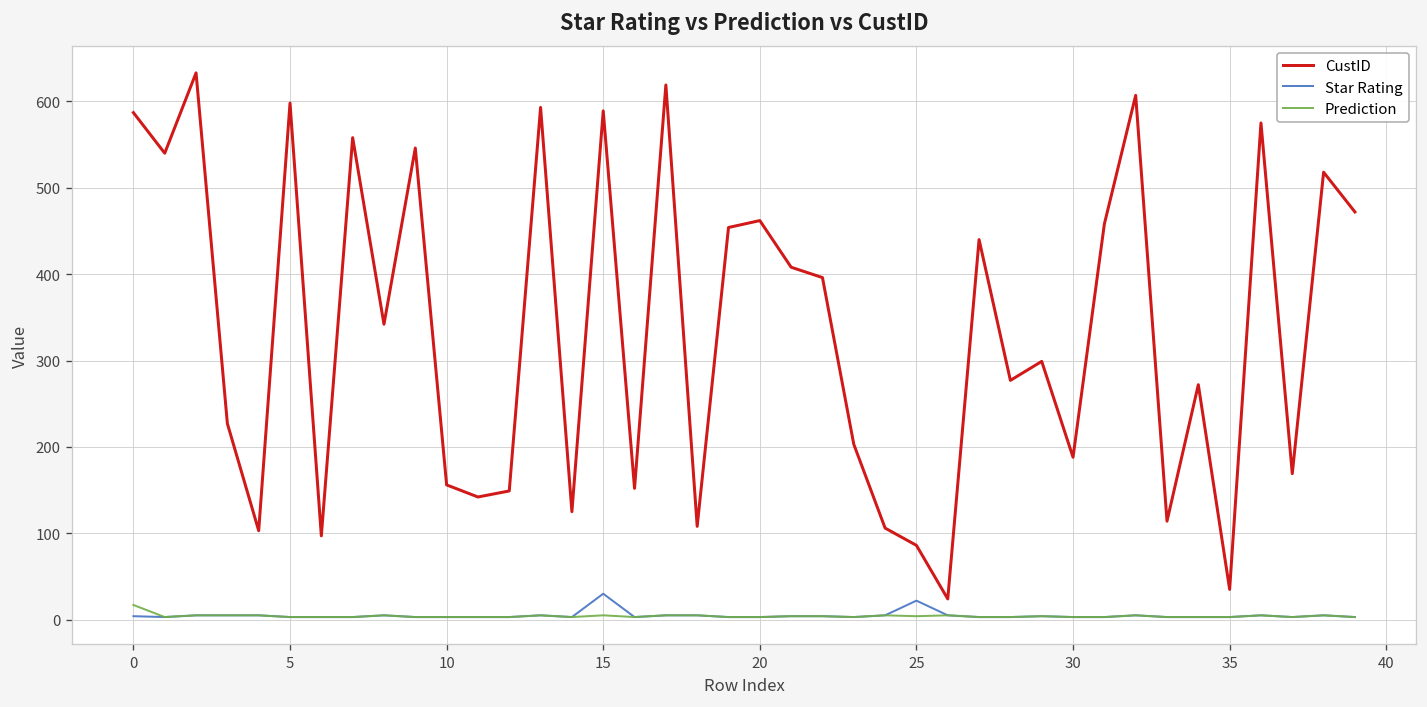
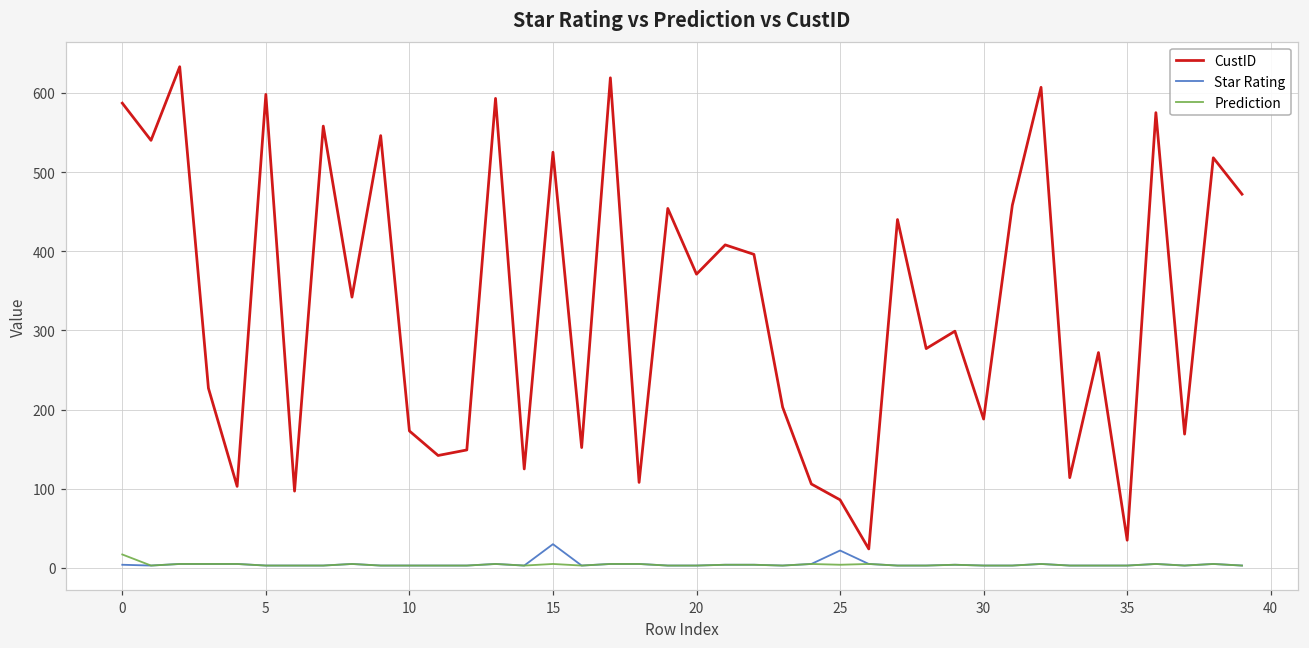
  {
    "CustID": {
      "0": 590,
      "5": 600,
-     "10": 160,
-     "15": 590,
-     "20": 460,
+     "10": 170,
+     "15": 530,
+     "20": 370,
      "25": 90,
      "30": 190,
      "35": 40
    },
    "Star Rating": {
      "0": 0,
      "15": 30,
      "25": 20
    },
    "Prediction": {
      "0": 20,
      "15": 10,
      "25": 0
    }
  }
